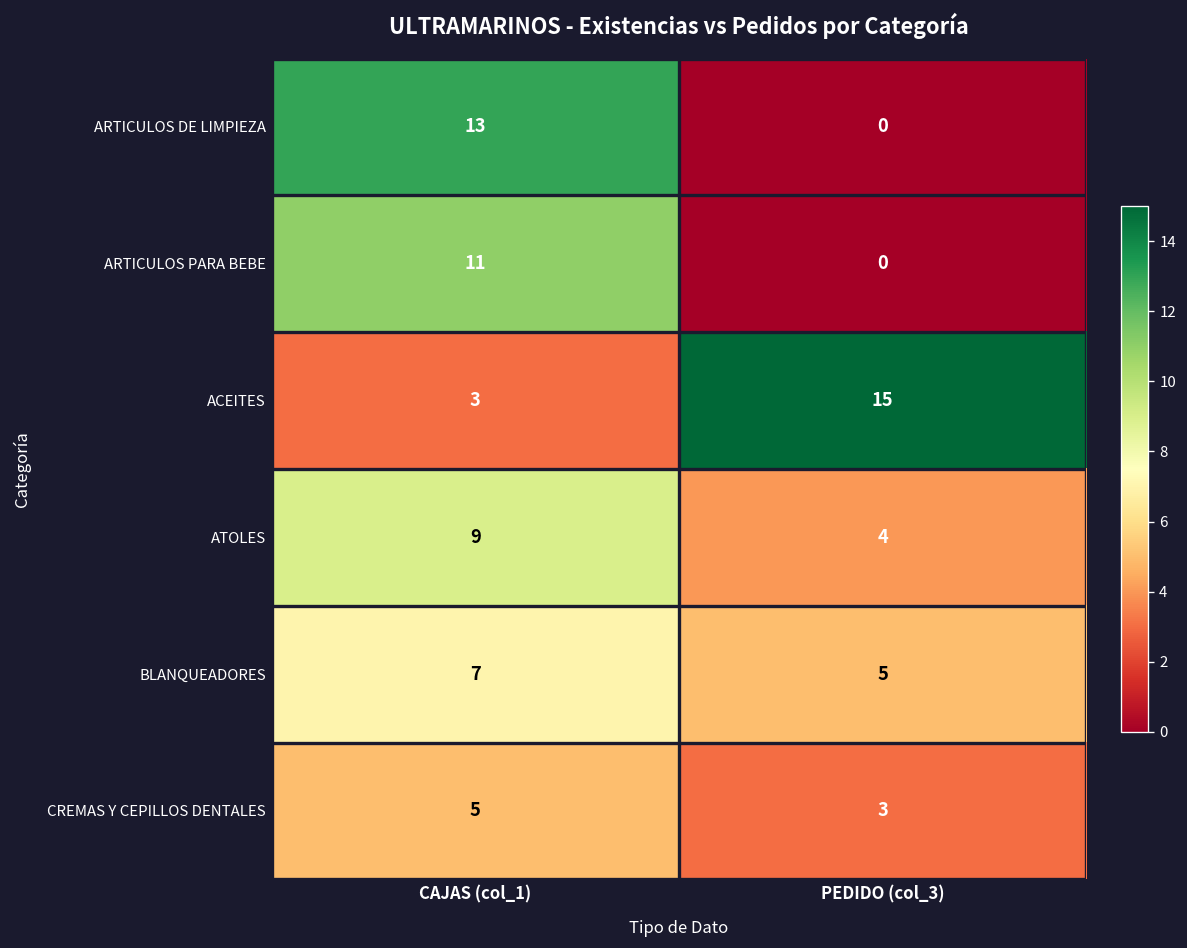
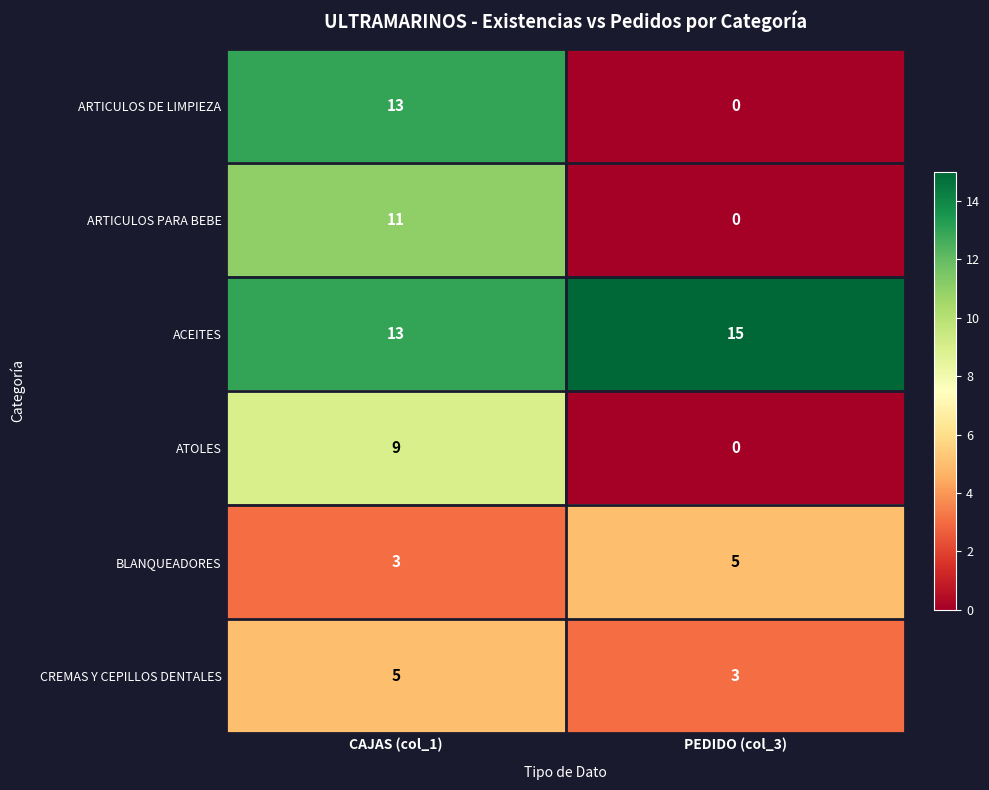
  {
    "ARTICULOS DE LIMPIEZA": {
      "CAJAS (col_1)": 13,
      "PEDIDO (col_3)": 0
    },
    "ARTICULOS PARA BEBE": {
      "CAJAS (col_1)": 11,
      "PEDIDO (col_3)": 0
    },
    "ACEITES": {
-     "CAJAS (col_1)": 3,
+     "CAJAS (col_1)": 13,
      "PEDIDO (col_3)": 15
    },
    "ATOLES": {
      "CAJAS (col_1)": 9,
-     "PEDIDO (col_3)": 4
+     "PEDIDO (col_3)": 0
    },
    "BLANQUEADORES": {
-     "CAJAS (col_1)": 7,
+     "CAJAS (col_1)": 3,
      "PEDIDO (col_3)": 5
    },
    "CREMAS Y CEPILLOS DENTALES": {
      "CAJAS (col_1)": 5,
      "PEDIDO (col_3)": 3
    }
  }
